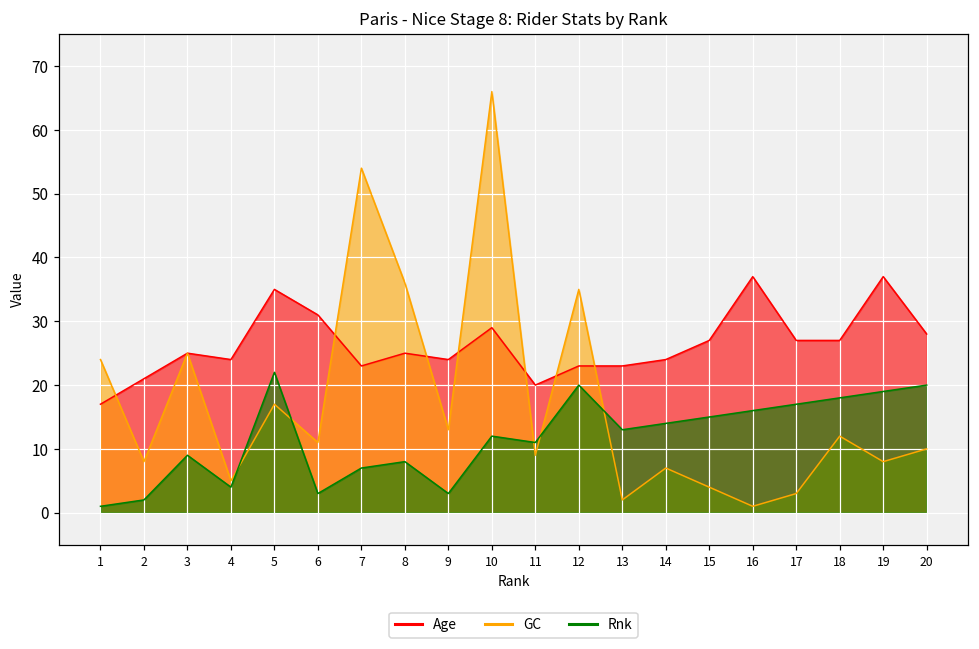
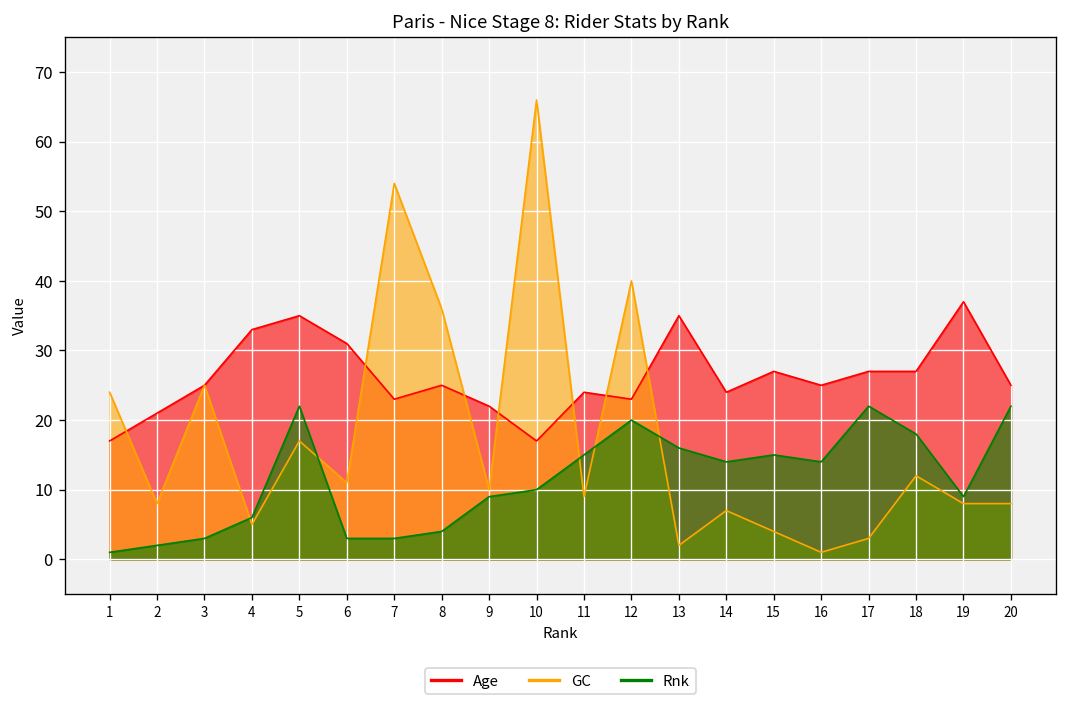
  {
    "Age": {
      "1": 17,
      "2": 21,
-     "4": 24,
+     "4": 33,
      "5": 35,
      "6": 31,
      "7": 23,
      "8": 25,
-     "9": 24,
-     "10": 29,
-     "11": 20,
+     "9": 22,
+     "10": 17,
+     "11": 24,
      "12": 23,
-     "13": 23,
+     "13": 35,
      "14": 24,
      "15": 27,
-     "16": 37,
+     "16": 25,
      "17": 27,
      "18": 27,
      "19": 37,
-     "20": 28
+     "20": 25
    },
    "GC": {
      "1": 24,
      "2": 8,
      "4": 5,
      "5": 17,
      "6": 11,
      "7": 54,
      "8": 36,
-     "9": 13,
+     "9": 10,
      "10": 66,
      "11": 9,
-     "12": 35,
+     "12": 40,
      "13": 2,
      "14": 7,
      "15": 4,
      "16": 1,
      "17": 3,
      "18": 12,
      "19": 8,
-     "20": 10
+     "20": 8
    },
    "Rnk": {
      "1": 1,
      "2": 2,
-     "3": 9,
-     "4": 4,
+     "3": 3,
+     "4": 6,
      "5": 22,
      "6": 3,
-     "7": 7,
-     "8": 8,
-     "9": 3,
-     "10": 12,
-     "11": 11,
+     "7": 3,
+     "8": 4,
+     "9": 9,
+     "10": 10,
+     "11": 15,
      "12": 20,
-     "13": 13,
+     "13": 16,
      "14": 14,
      "15": 15,
-     "16": 16,
-     "17": 17,
+     "16": 14,
+     "17": 22,
      "18": 18,
-     "19": 19,
-     "20": 20
+     "19": 9,
+     "20": 22
    }
  }
